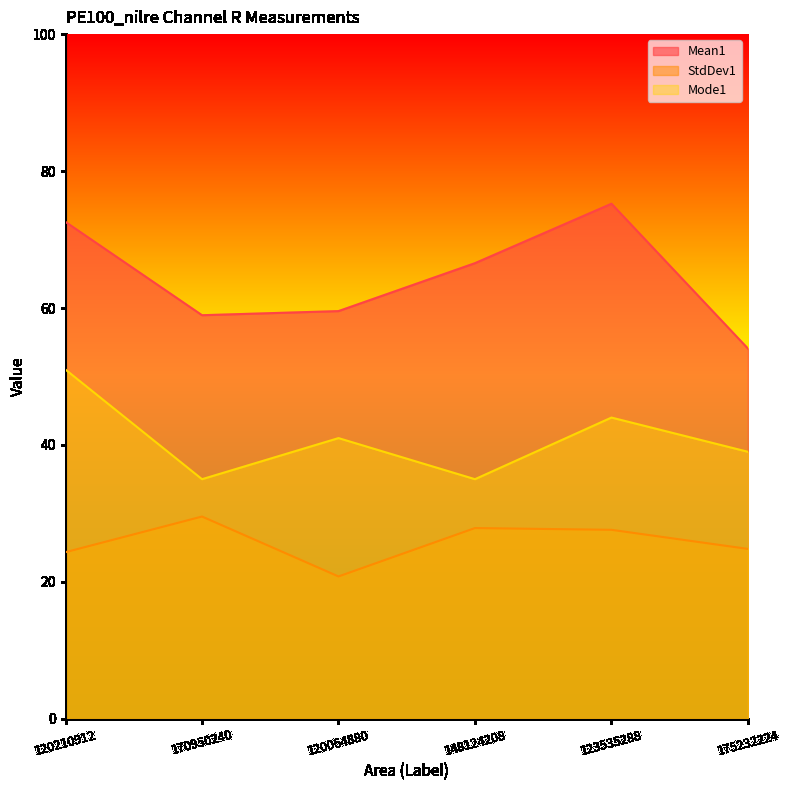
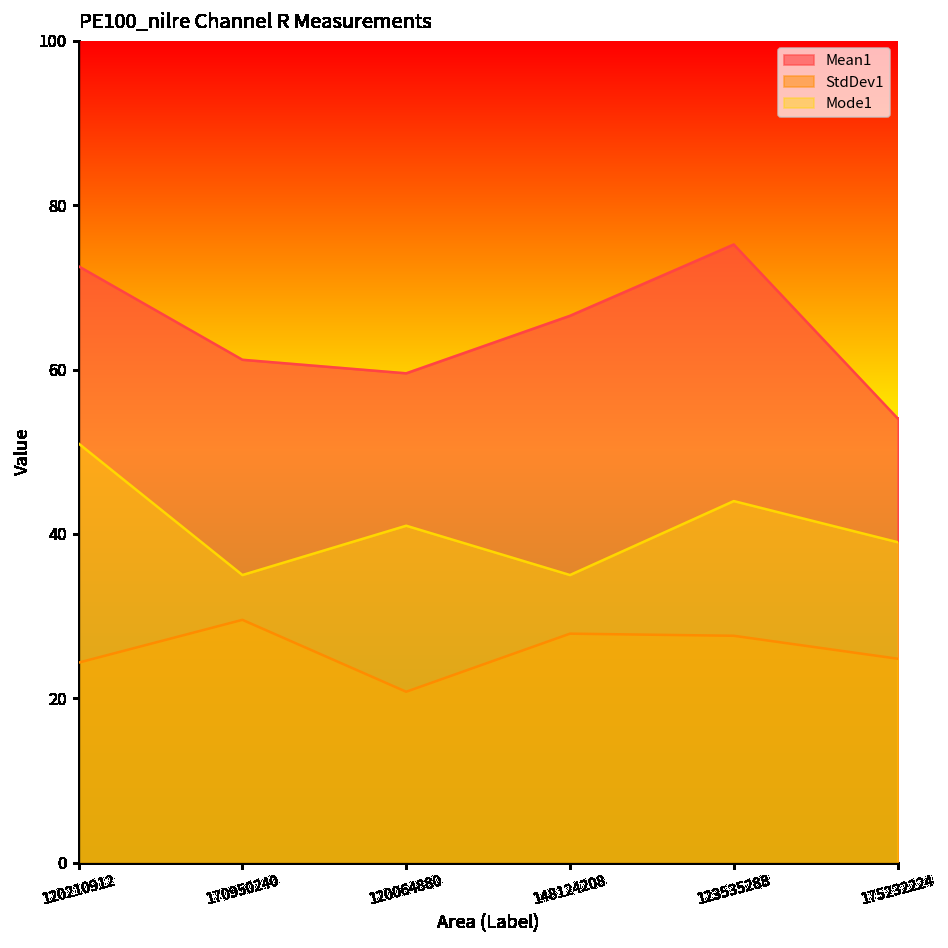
  {
    "Mean1": {
      "120210912": 73,
-     "170950240": 59,
+     "170950240": 61,
      "120064880": 60,
      "148124208": 67,
      "123535288": 75,
      "175232224": 54
    }
  }
